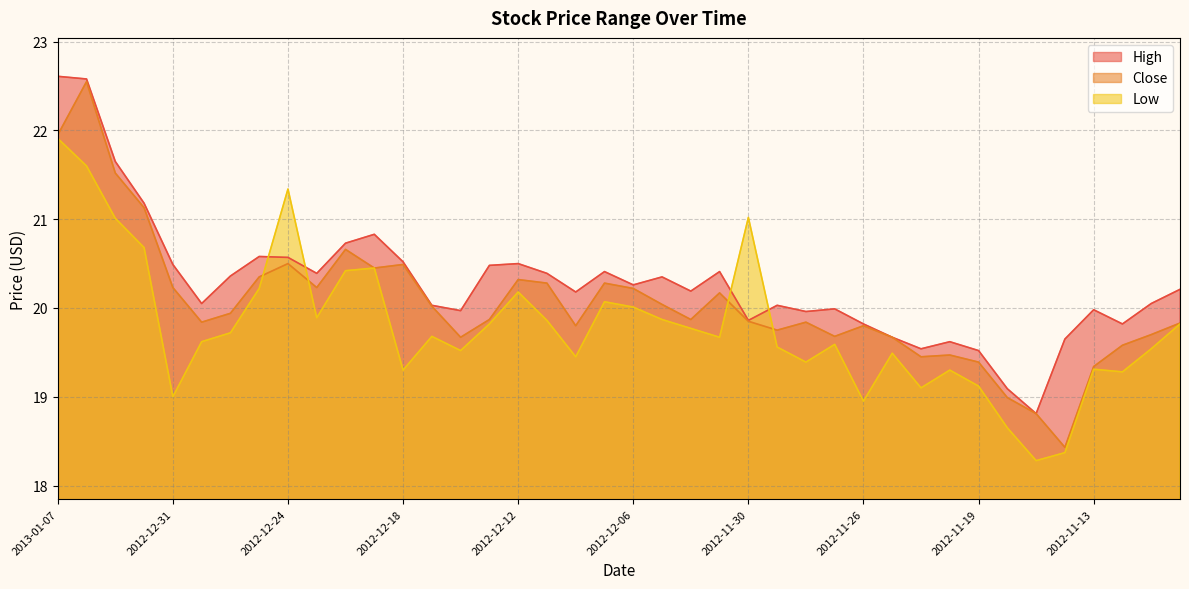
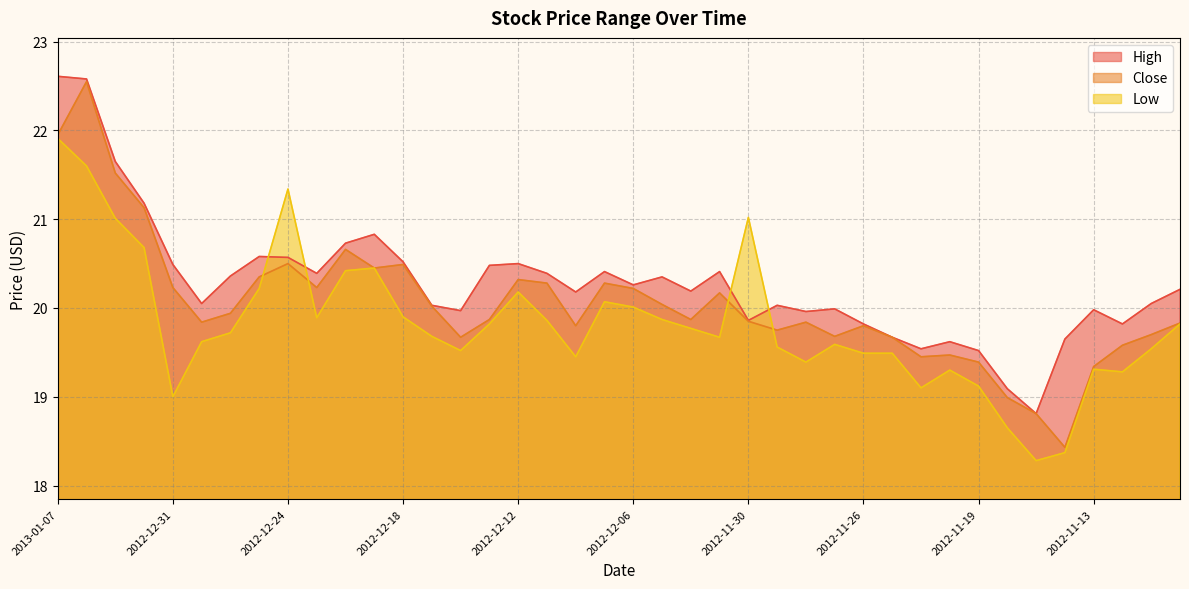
  {
    "Low": {
      "2013-01-07": 21.9,
      "2012-12-31": 19.0,
      "2012-12-24": 21.3,
-     "2012-12-18": 19.3,
+     "2012-12-18": 19.9,
      "2012-12-12": 20.2,
      "2012-12-06": 20.0,
      "2012-11-30": 21.0,
-     "2012-11-26": 19.0,
+     "2012-11-26": 19.5,
      "2012-11-19": 19.1,
      "2012-11-13": 19.3
    }
  }
